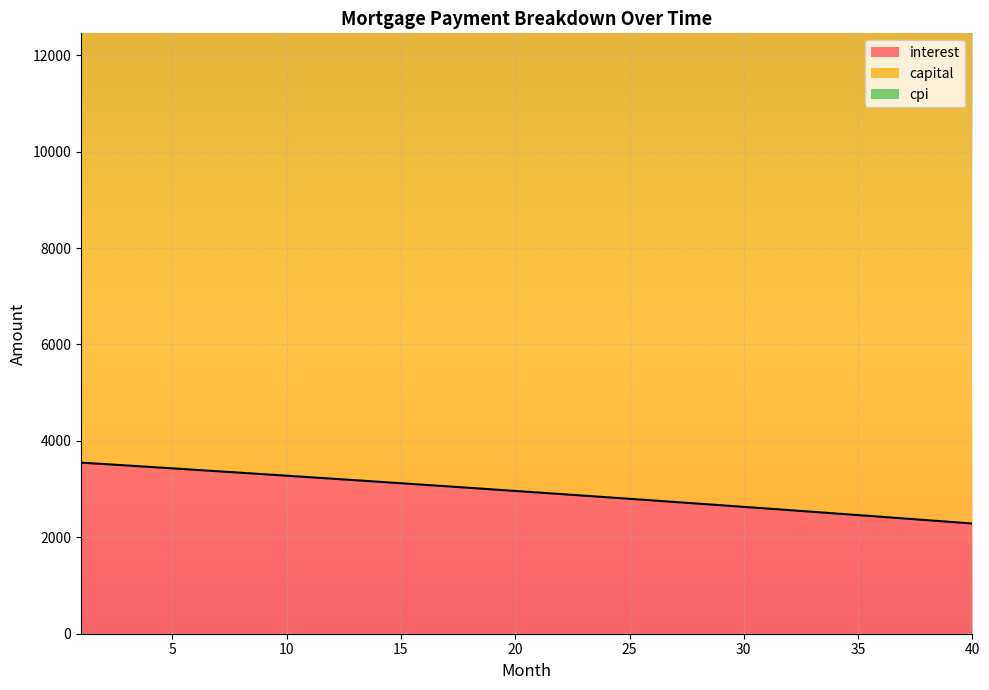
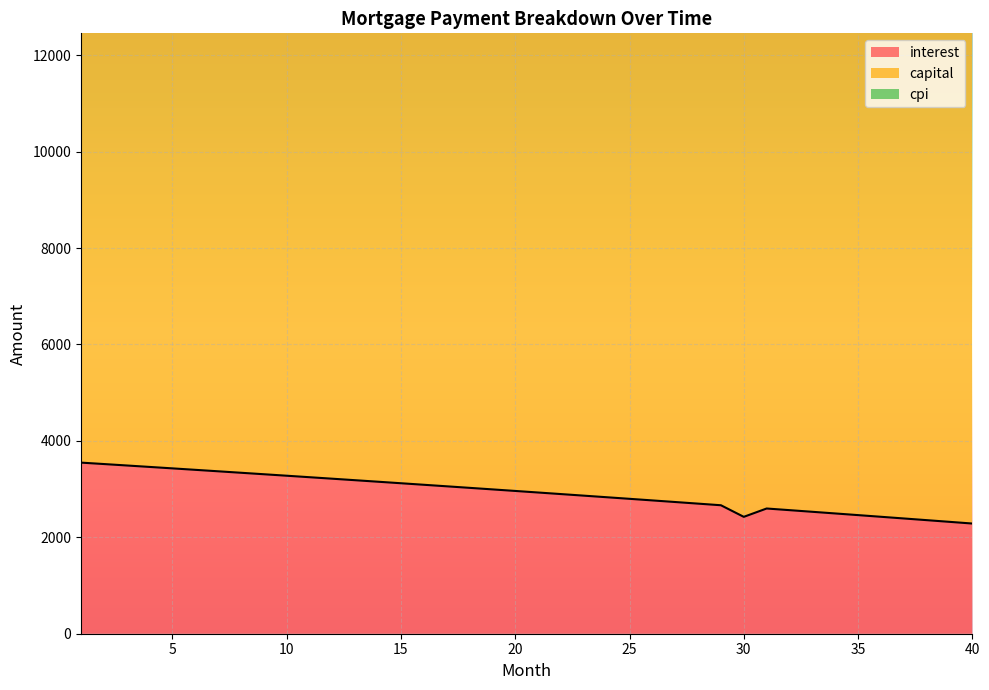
  {
    "interest": {
      "5": 3400,
      "10": 3300,
      "15": 3100,
      "20": 3000,
      "25": 2800,
-     "30": 2600,
+     "30": 2400,
      "35": 2500,
      "40": 2300
    }
  }
